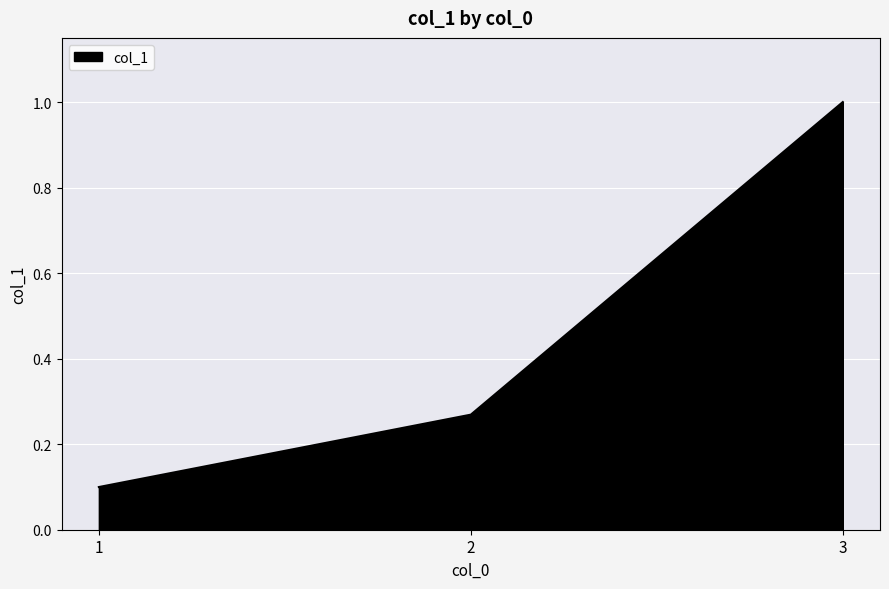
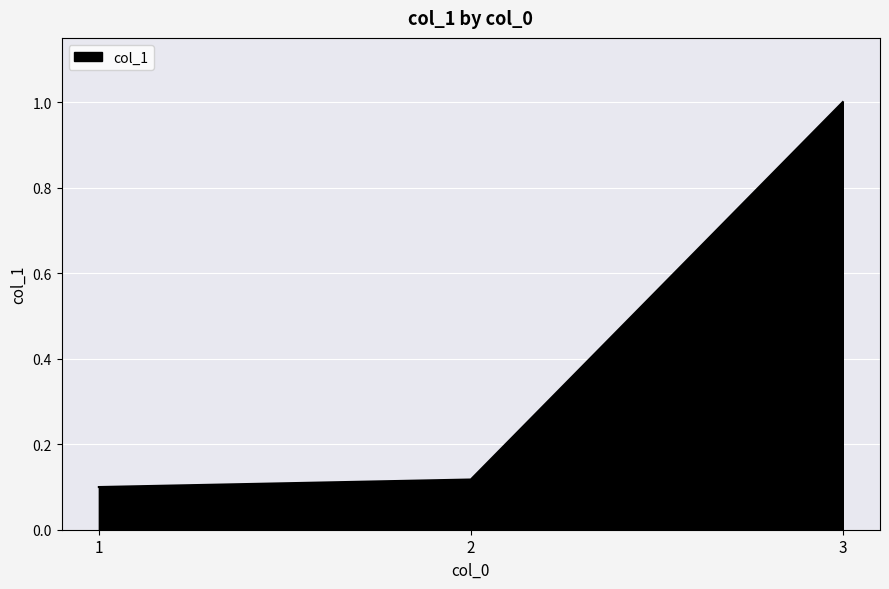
  {
    "1": 0.10,
-   "2": 0.27,
+   "2": 0.12,
    "3": 1.00
  }
